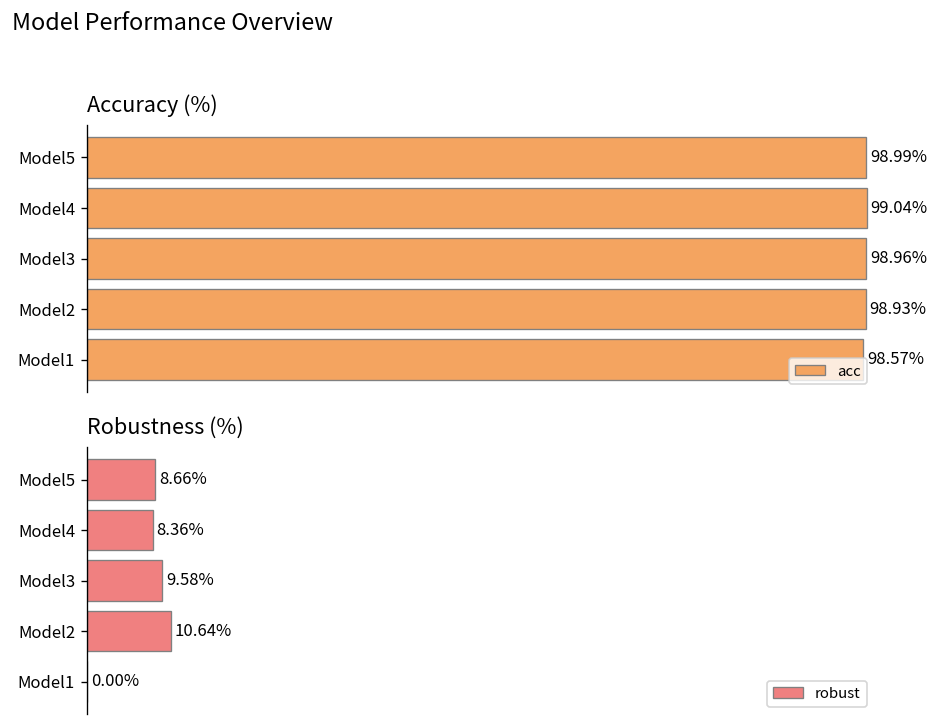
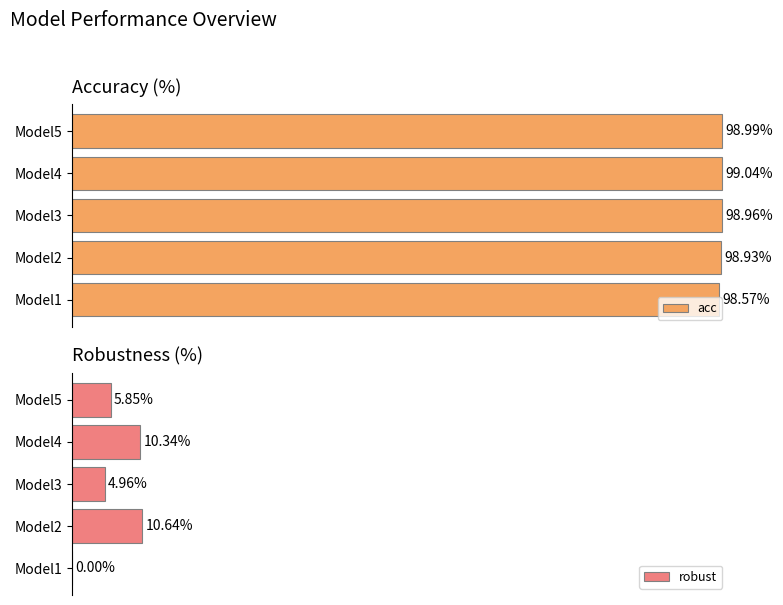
  {
    "Accuracy (%)": {
      "Model5": "98.99%",
      "Model4": "99.04%",
      "Model3": "98.96%",
      "Model2": "98.93%"
    },
    "Robustness (%)": {
-     "Model5": "8.66%",
-     "Model4": "8.36%",
-     "Model3": "9.58%",
+     "Model5": "5.85%",
+     "Model4": "10.34%",
+     "Model3": "4.96%",
      "Model2": "10.64%",
      "Model1": "0.00%"
    }
  }
